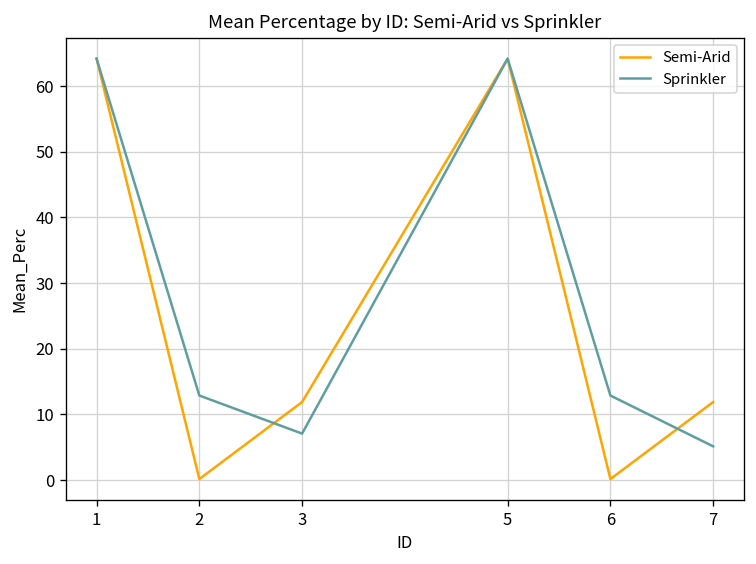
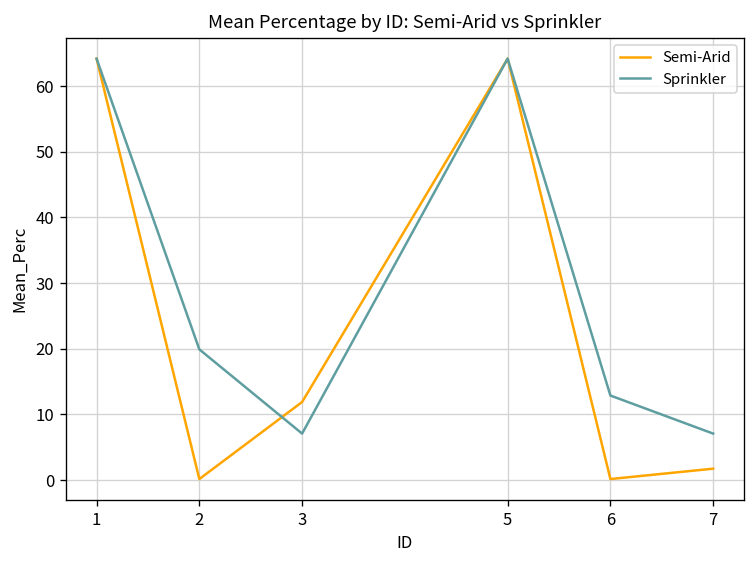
  {
    "Semi-Arid": {
      "2": 0,
      "3": 12,
      "6": 0,
-     "7": 12
+     "7": 2
    },
    "Sprinkler": {
-     "2": 13,
+     "2": 20,
      "3": 7,
      "6": 13,
-     "7": 5
+     "7": 7
    }
  }
